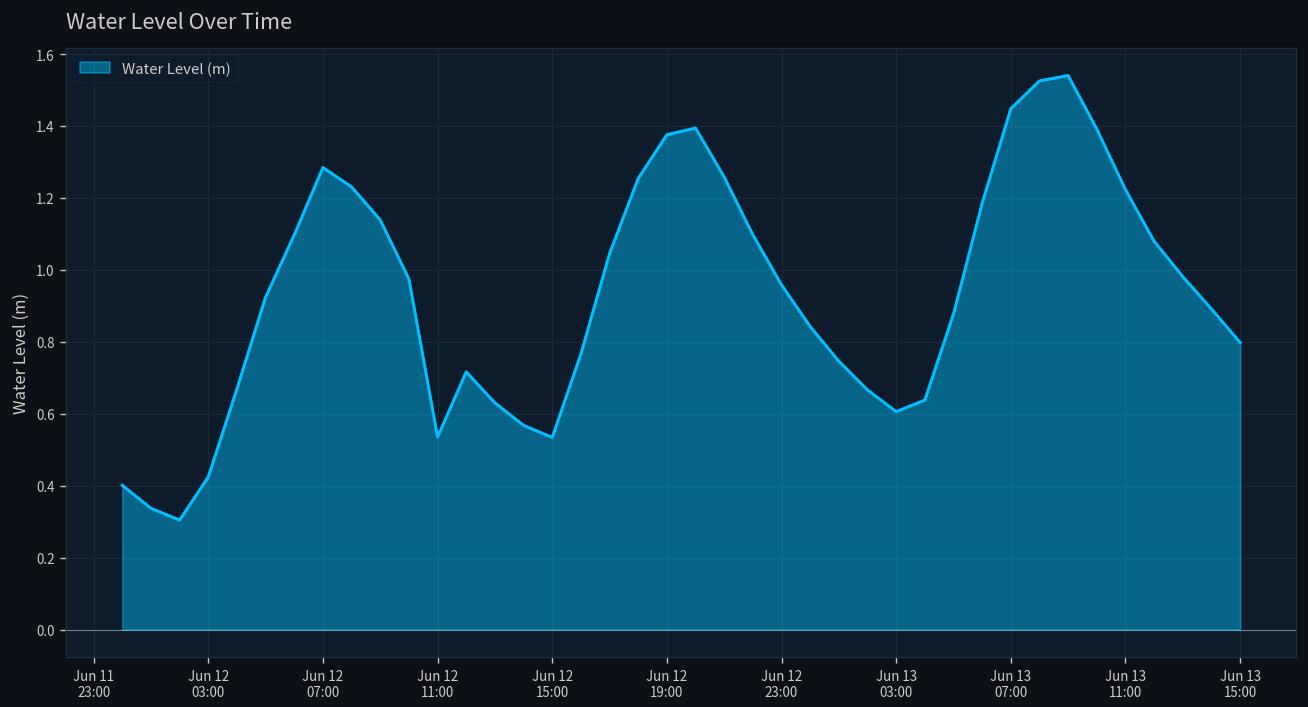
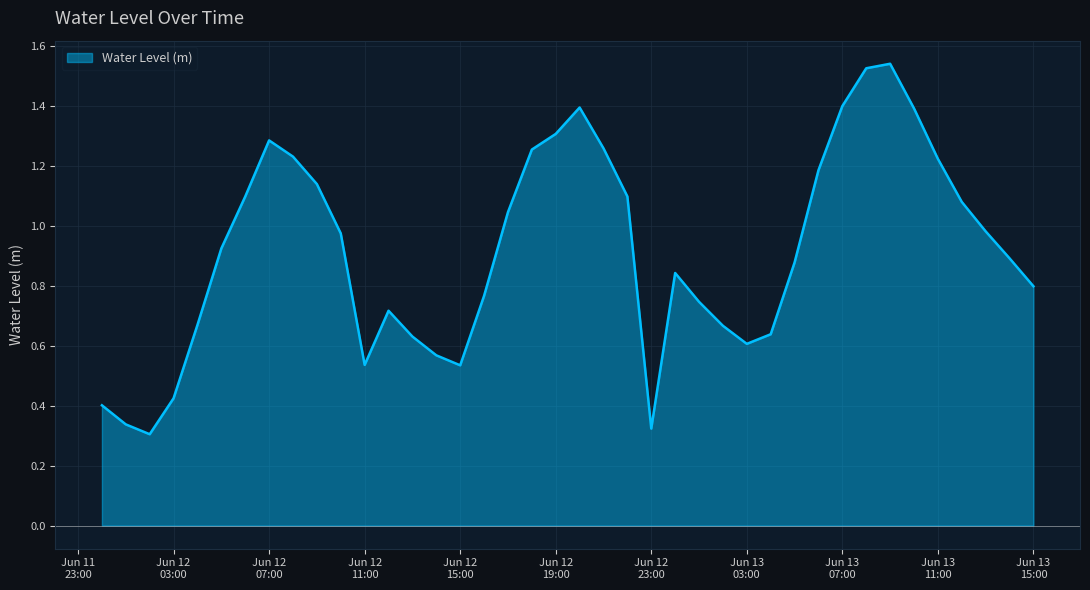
  {
    "Jun 12 03:00": 0.42,
    "Jun 12 07:00": 1.28,
    "Jun 12 11:00": 0.54,
    "Jun 12 15:00": 0.53,
-   "Jun 12 19:00": 1.38,
-   "Jun 12 23:00": 0.96,
+   "Jun 12 19:00": 1.31,
+   "Jun 12 23:00": 0.32,
    "Jun 13 03:00": 0.61,
-   "Jun 13 07:00": 1.45,
+   "Jun 13 07:00": 1.40,
    "Jun 13 11:00": 1.22,
    "Jun 13 15:00": 0.80
  }
